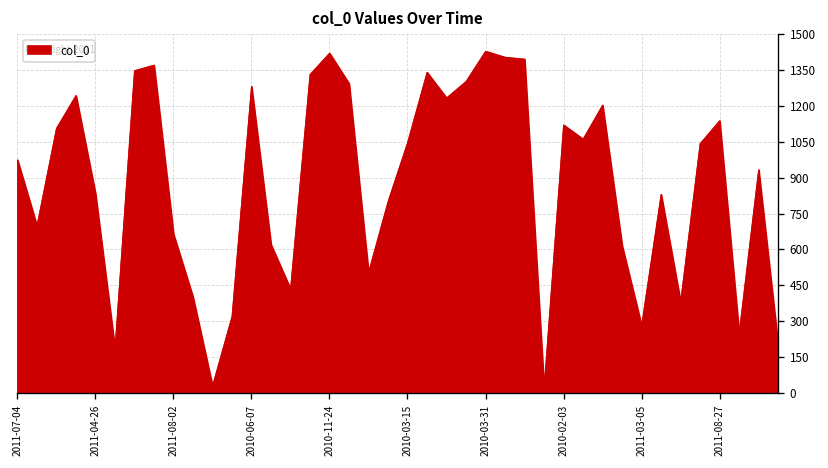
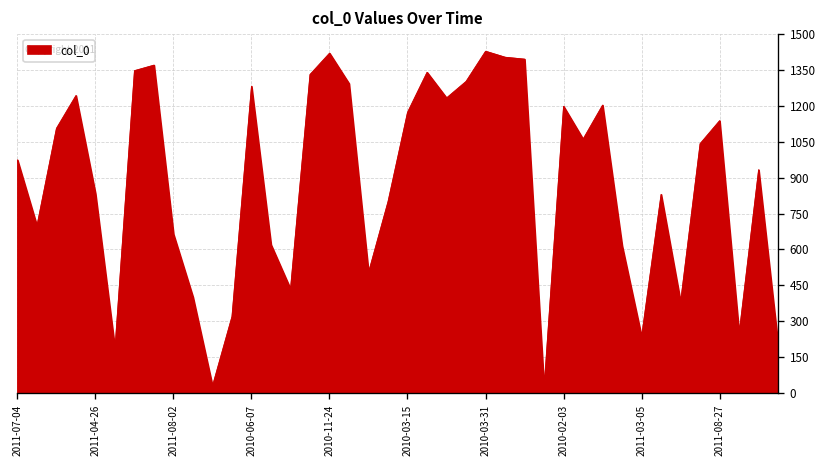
  {
    "2011-04-26": 830,
    "2011-08-02": 660,
    "2010-06-07": 1280,
    "2010-11-24": 1420,
-   "2010-03-15": 1050,
-   "2010-02-03": 1120,
-   "2011-03-05": 280,
+   "2010-03-15": 1170,
+   "2010-02-03": 1200,
+   "2011-03-05": 240,
    "2011-08-27": 1140
  }
